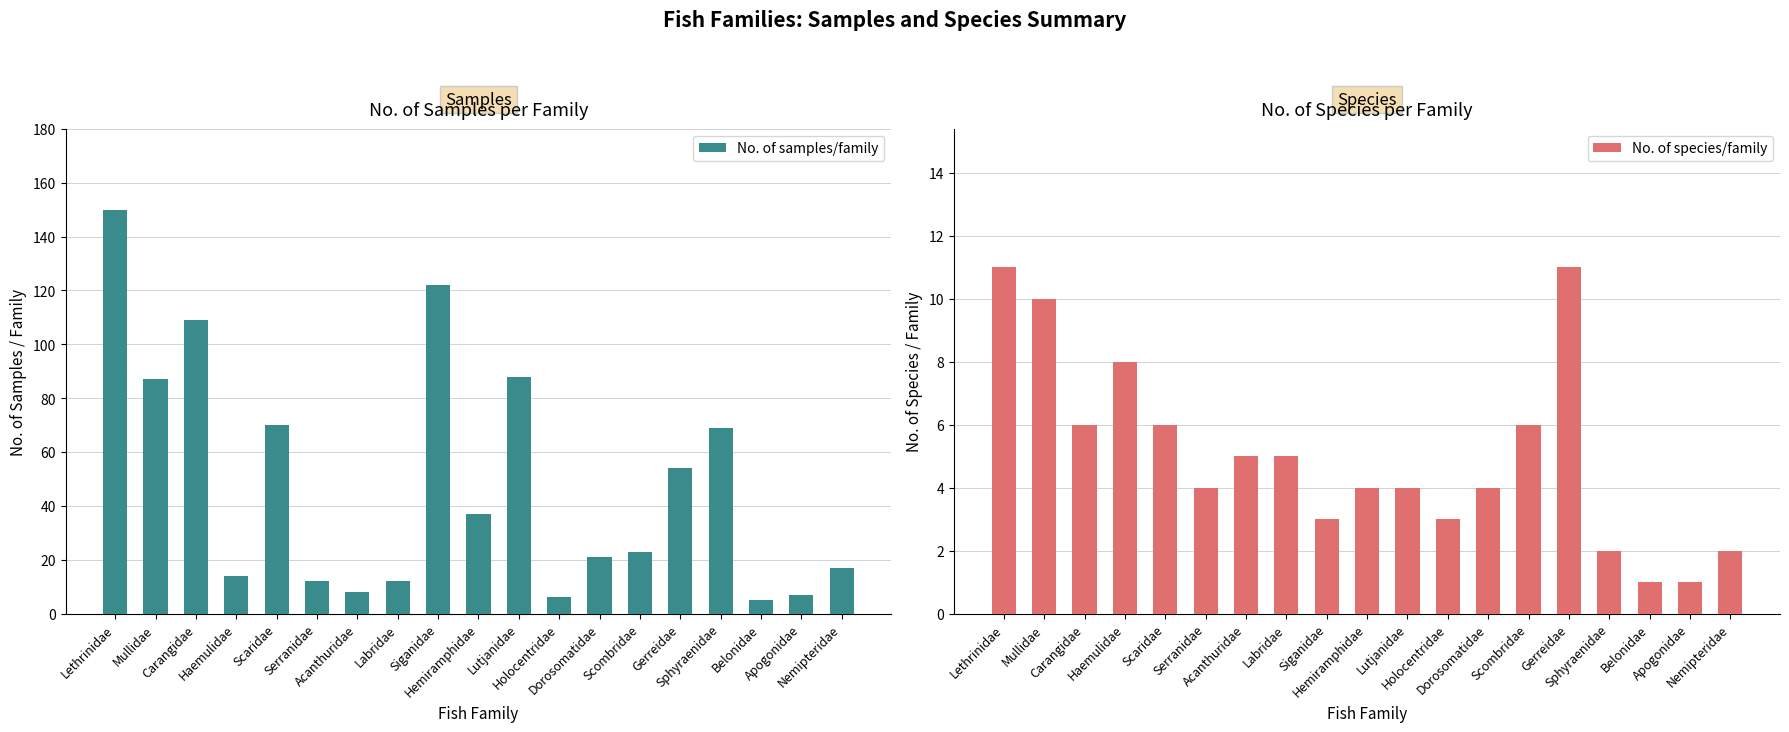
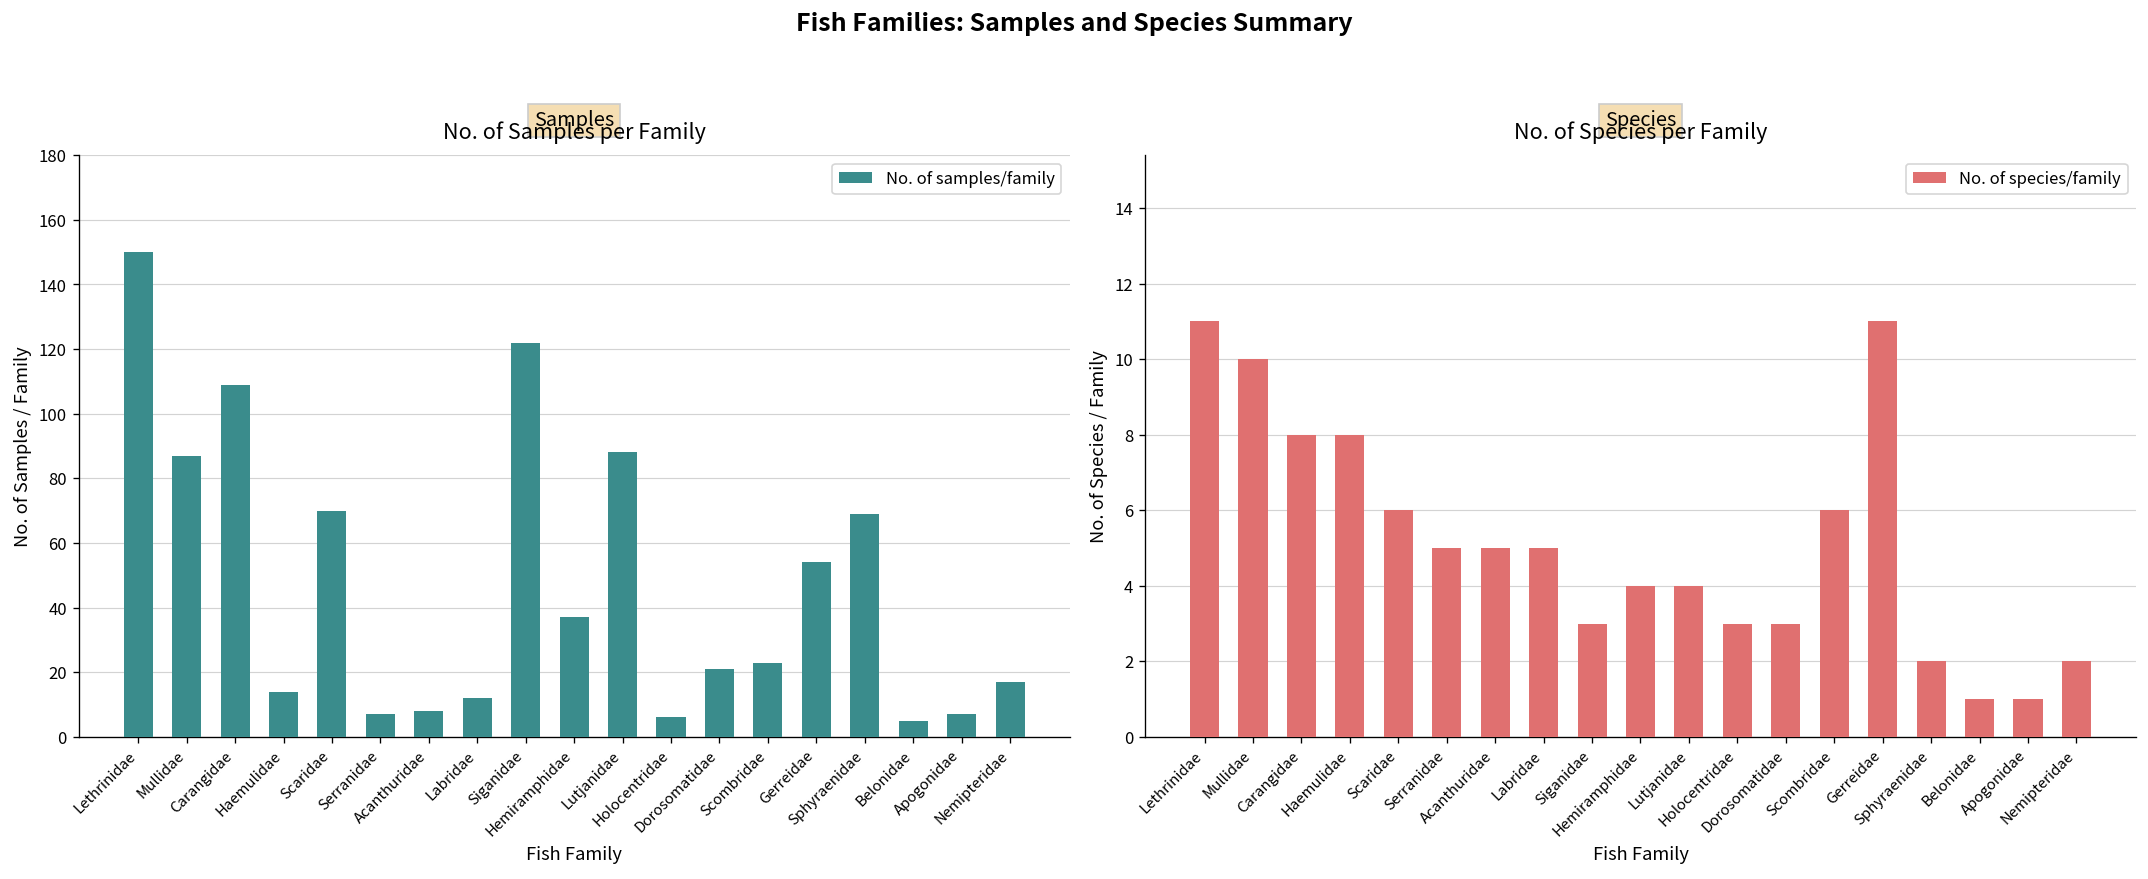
  {
    "No. of Samples per Family": {
      "Lethrinidae": 150,
      "Mullidae": 87,
      "Carangidae": 109,
      "Haemulidae": 14,
      "Scaridae": 70,
-     "Serranidae": 12,
+     "Serranidae": 7,
      "Acanthuridae": 8,
      "Labridae": 12,
      "Siganidae": 122,
      "Hemiramphidae": 37,
      "Lutjanidae": 88,
      "Holocentridae": 6,
      "Dorosomatidae": 21,
      "Scombridae": 23,
      "Gerreidae": 54,
      "Sphyraenidae": 69,
      "Belonidae": 5,
      "Apogonidae": 7,
      "Nemipteridae": 17
    },
    "No. of Species per Family": {
      "Lethrinidae": 11,
      "Mullidae": 10,
-     "Carangidae": 6,
+     "Carangidae": 8,
      "Haemulidae": 8,
      "Scaridae": 6,
-     "Serranidae": 4,
+     "Serranidae": 5,
      "Acanthuridae": 5,
      "Labridae": 5,
      "Siganidae": 3,
      "Hemiramphidae": 4,
      "Lutjanidae": 4,
      "Holocentridae": 3,
-     "Dorosomatidae": 4,
+     "Dorosomatidae": 3,
      "Scombridae": 6,
      "Gerreidae": 11,
      "Sphyraenidae": 2,
      "Belonidae": 1,
      "Apogonidae": 1,
      "Nemipteridae": 2
    }
  }
